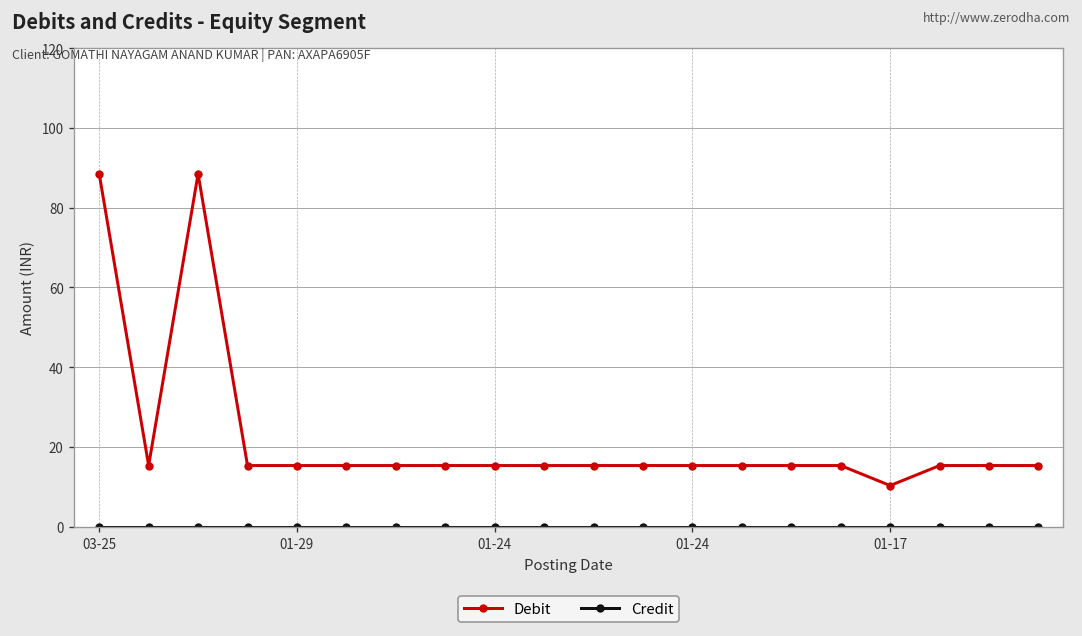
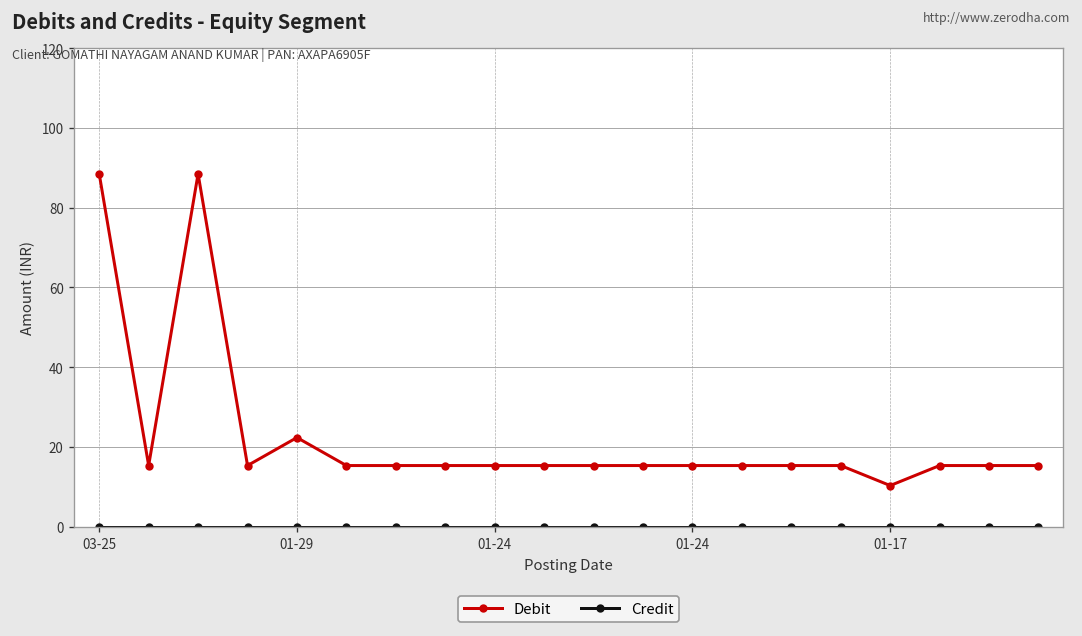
  {
    "Debit": {
      "03-25": 89,
-     "01-29": 15,
+     "01-29": 22,
      "01-17": 10
    },
    "Credit": {
      "03-25": 0,
      "01-29": 0,
      "01-17": 0
    }
  }
